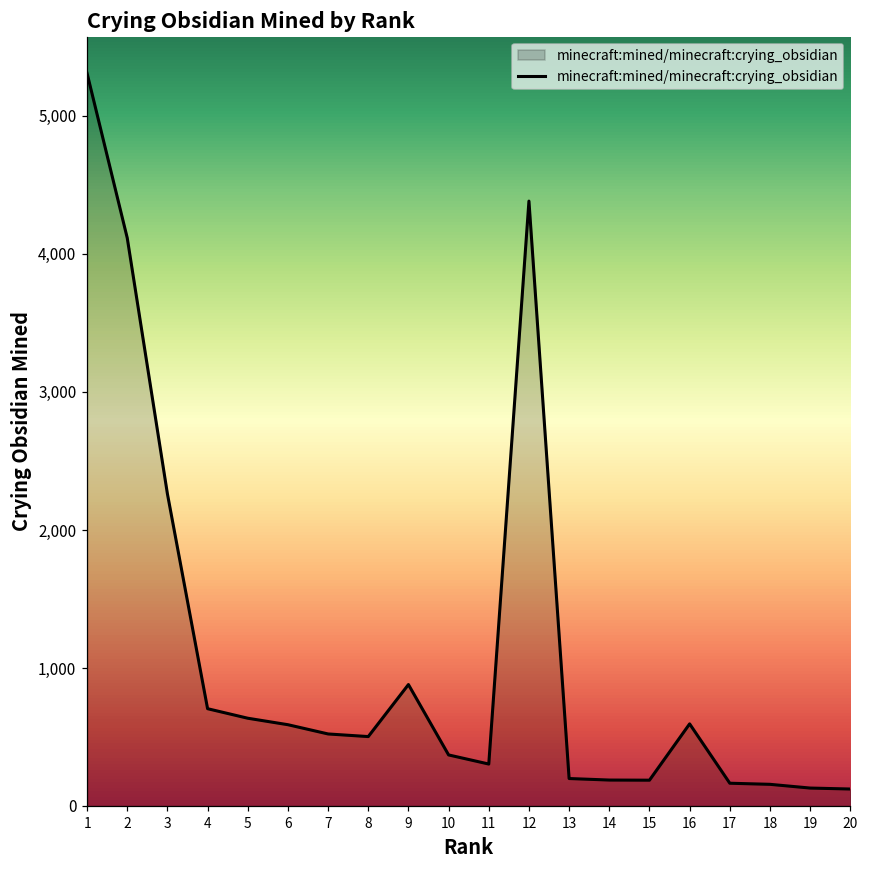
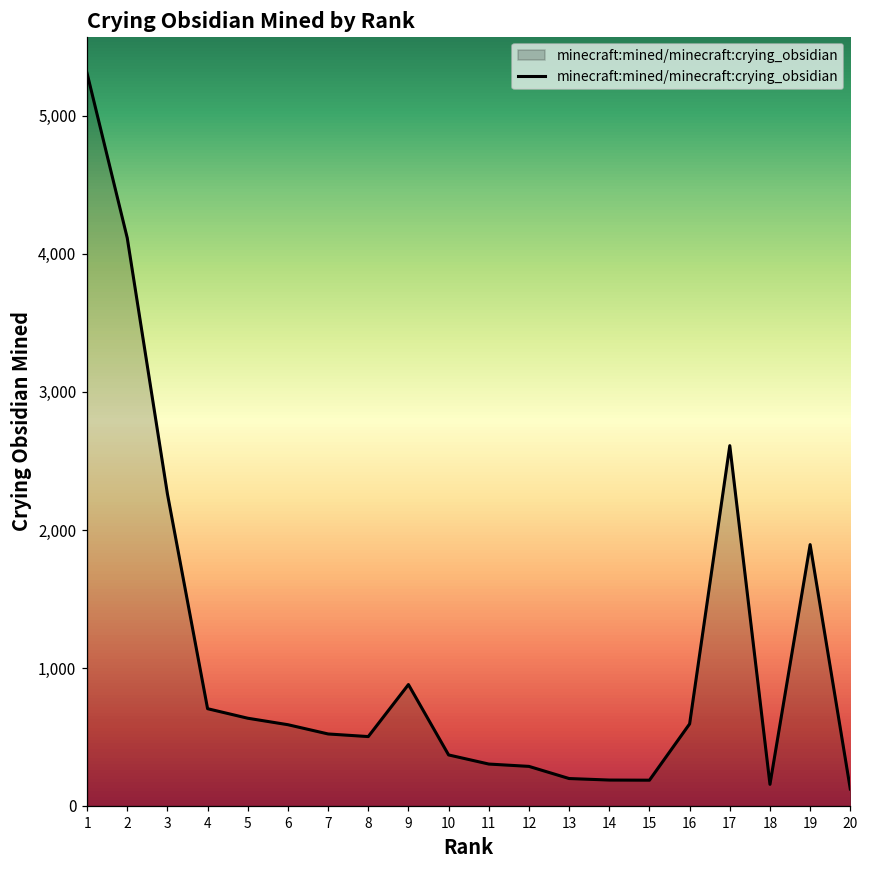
  {
    "1": "5,310",
    "2": "4,120",
    "3": "2,260",
    "4": "710",
    "5": "640",
    "6": "590",
    "7": "520",
    "8": "500",
    "9": "880",
    "10": "370",
    "11": "300",
-   "12": "4,380",
+   "12": "290",
    "13": "200",
    "14": "190",
    "15": "190",
    "16": "600",
-   "17": "170",
+   "17": "2,610",
    "18": "160",
-   "19": "130",
+   "19": "1,890",
    "20": "120"
  }
